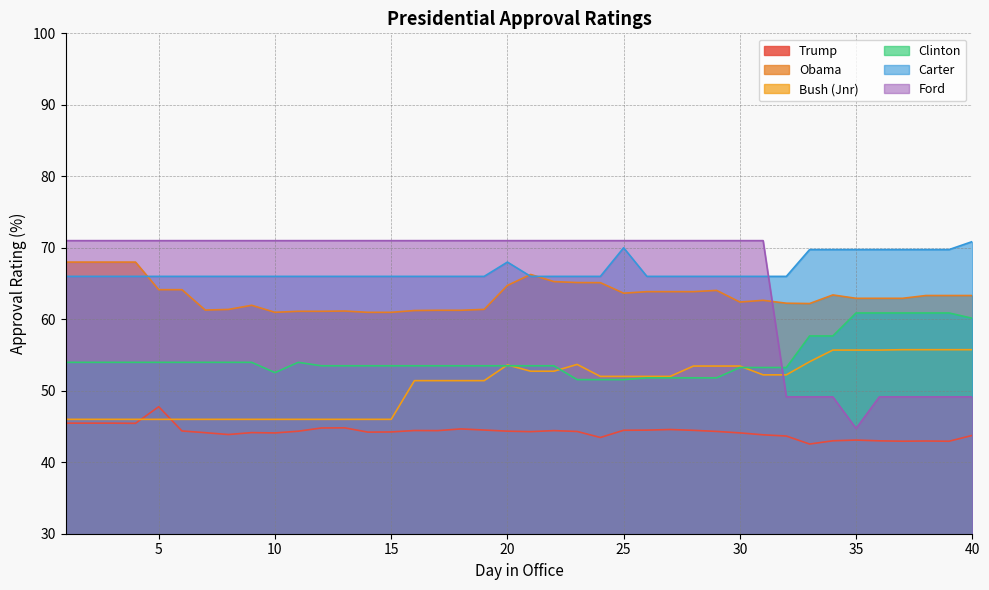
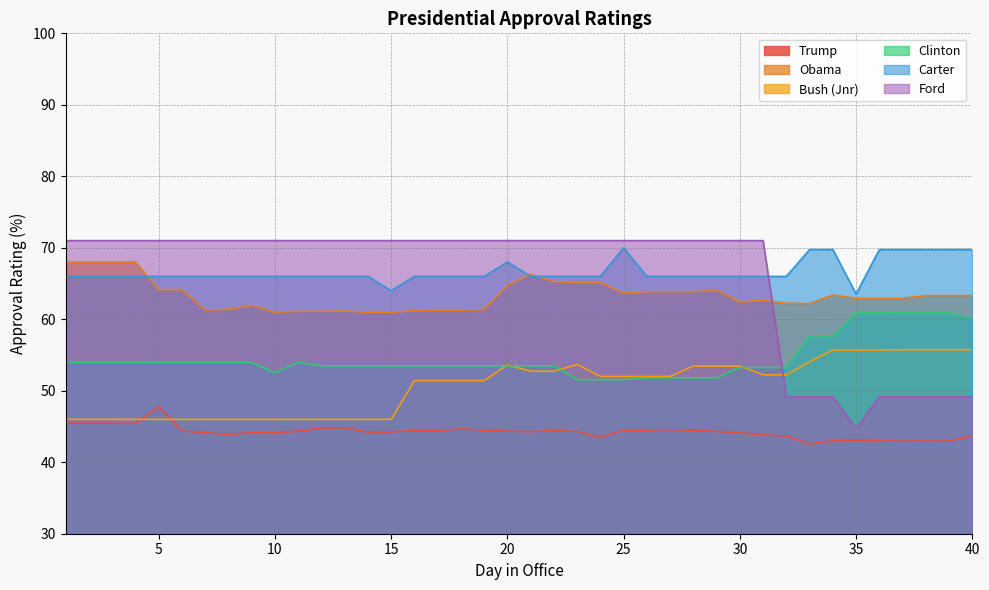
  {
    "Clinton": {
      "5": 54,
      "10": 53,
      "15": 53,
      "25": 52,
      "35": 61,
      "40": 60
    },
    "Carter": {
      "5": 66,
      "10": 66,
-     "15": 66,
+     "15": 64,
      "20": 68,
      "25": 70,
      "30": 66,
-     "35": 70,
-     "40": 71
+     "35": 64,
+     "40": 70
    },
    "Ford": {
      "5": 71,
      "10": 71,
      "15": 71,
      "20": 71,
      "25": 71,
      "30": 71,
      "35": 45,
      "40": 49
    }
  }
